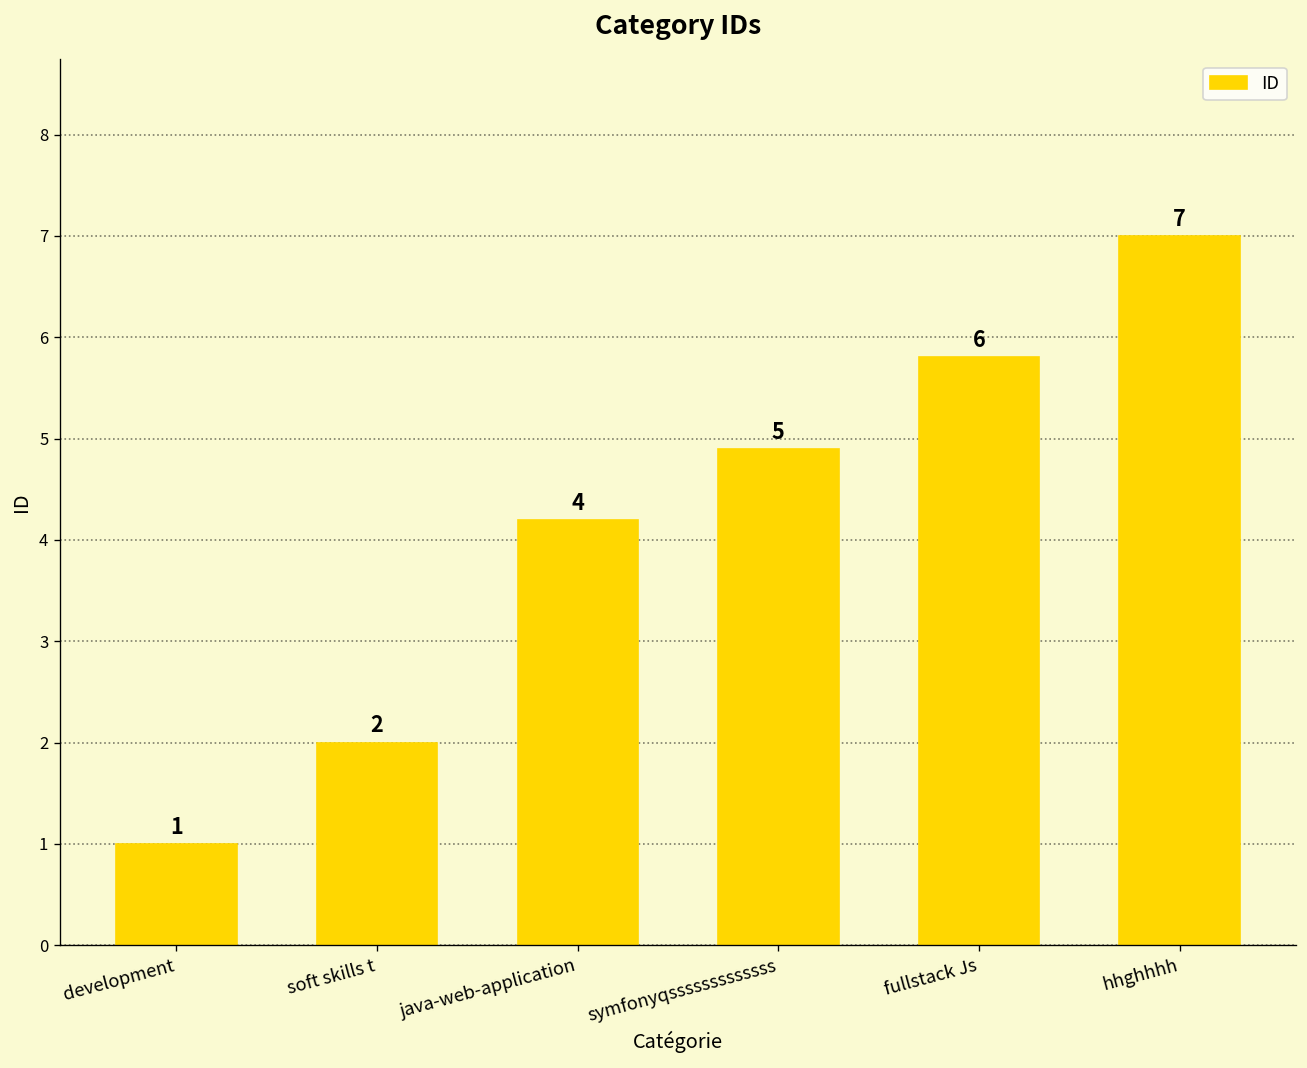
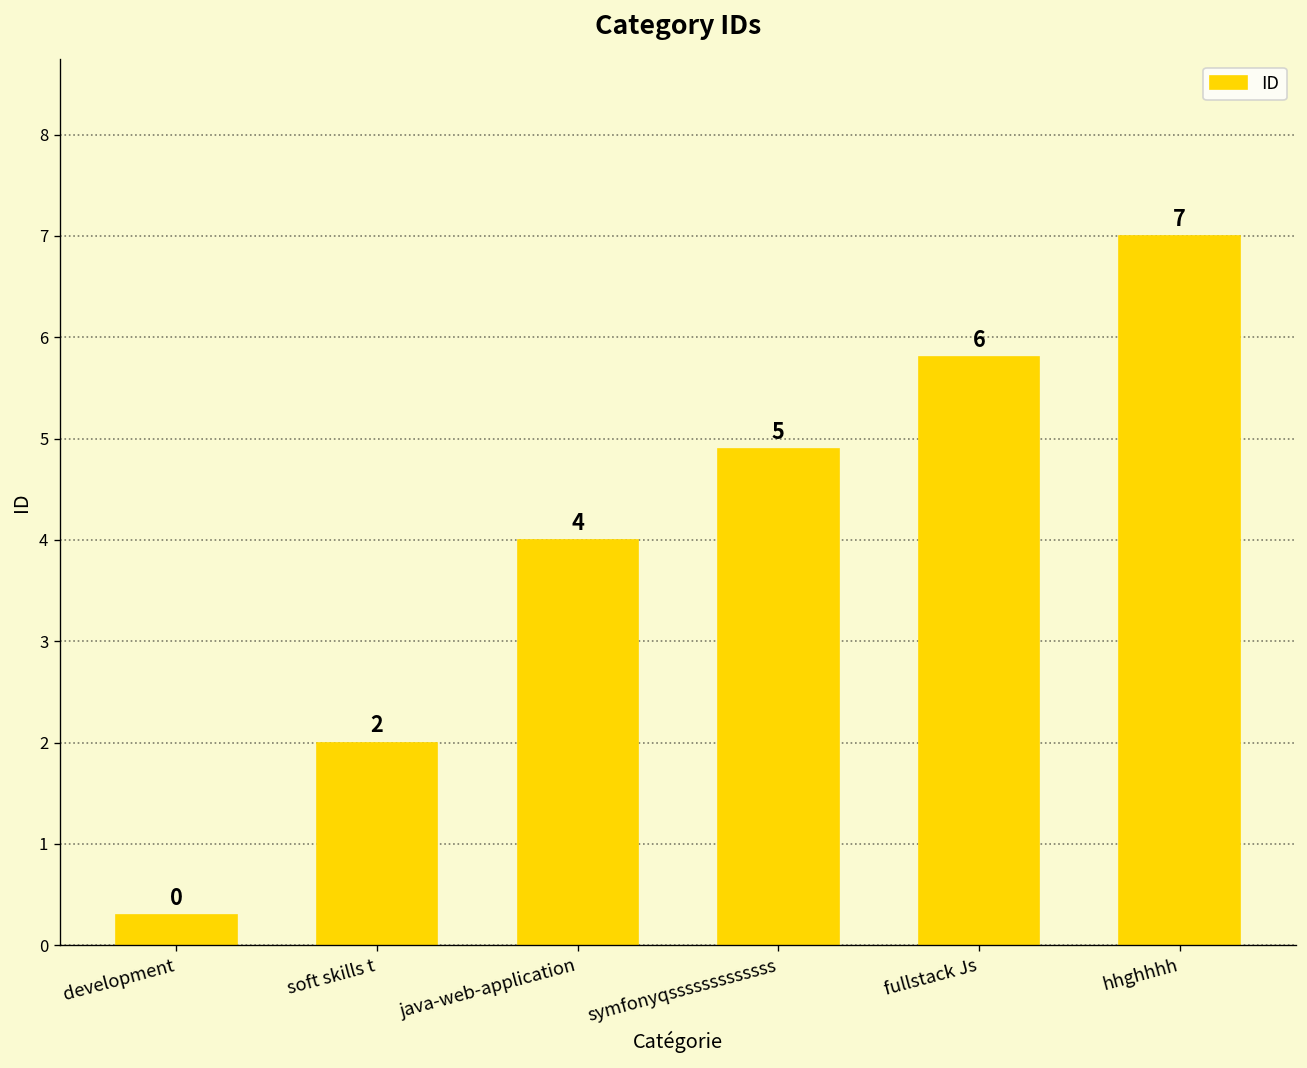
  {
-   "development": 1,
+   "development": 0,
    "soft skills t": 2,
-   "java-web-application": 4.2,
+   "java-web-application": 4.0,
    "symfonyqsssssssssssss": 5,
    "fullstack Js": 6,
    "hhghhhh": 7
  }
